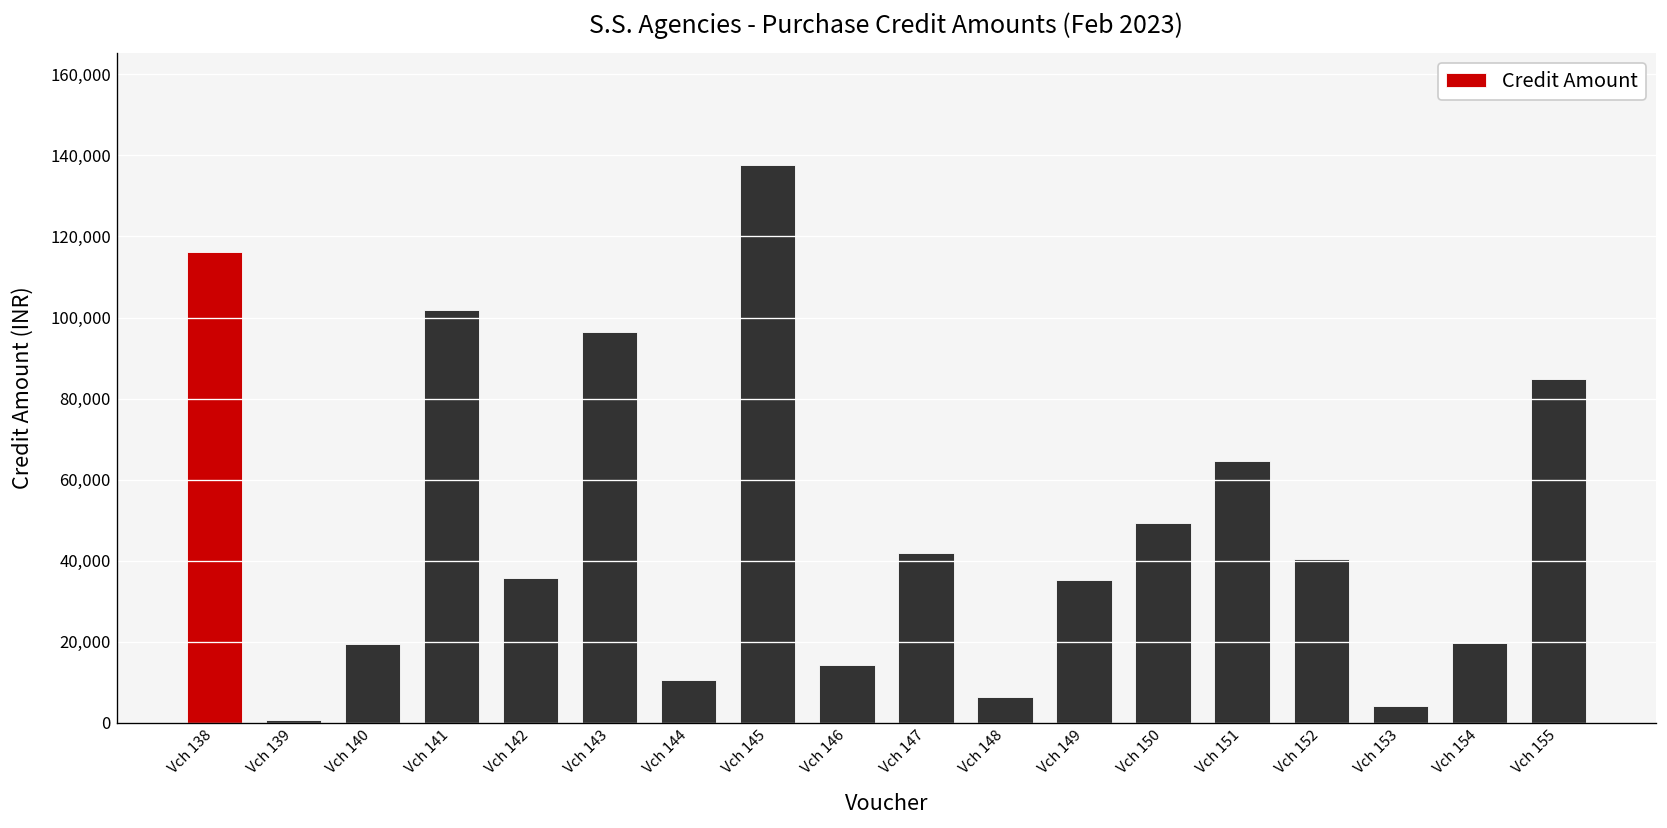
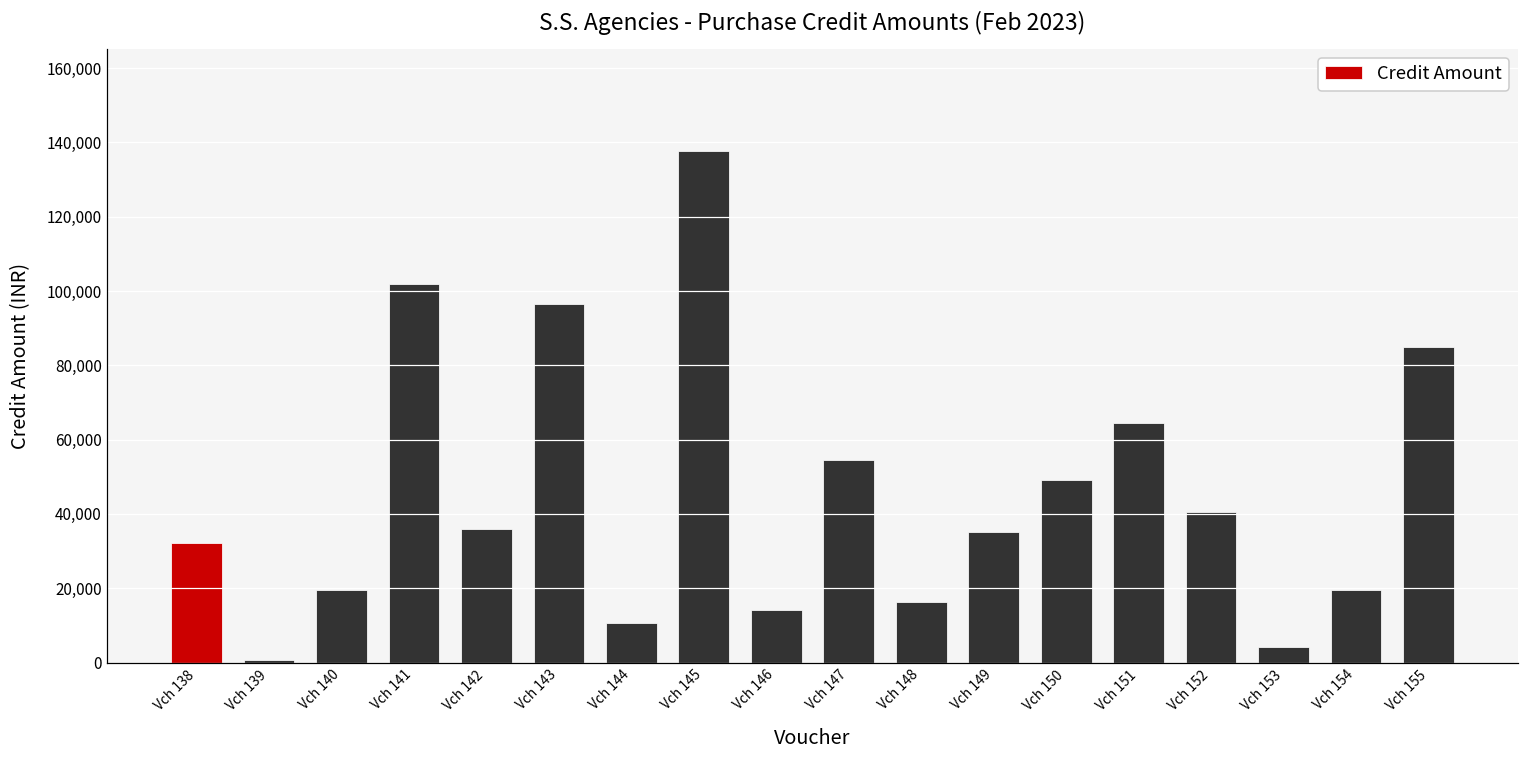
  {
-   "Vch 138": "116,000",
+   "Vch 138": "32,000",
    "Vch 140": "19,000",
    "Vch 141": "102,000",
    "Vch 142": "36,000",
    "Vch 143": "96,000",
    "Vch 144": "11,000",
    "Vch 145": "138,000",
    "Vch 146": "14,000",
-   "Vch 147": "42,000",
-   "Vch 148": "6,000",
+   "Vch 147": "54,000",
+   "Vch 148": "16,000",
    "Vch 149": "35,000",
    "Vch 150": "49,000",
    "Vch 151": "65,000",
    "Vch 152": "40,000",
    "Vch 153": "4,000",
    "Vch 154": "20,000",
    "Vch 155": "85,000"
  }
